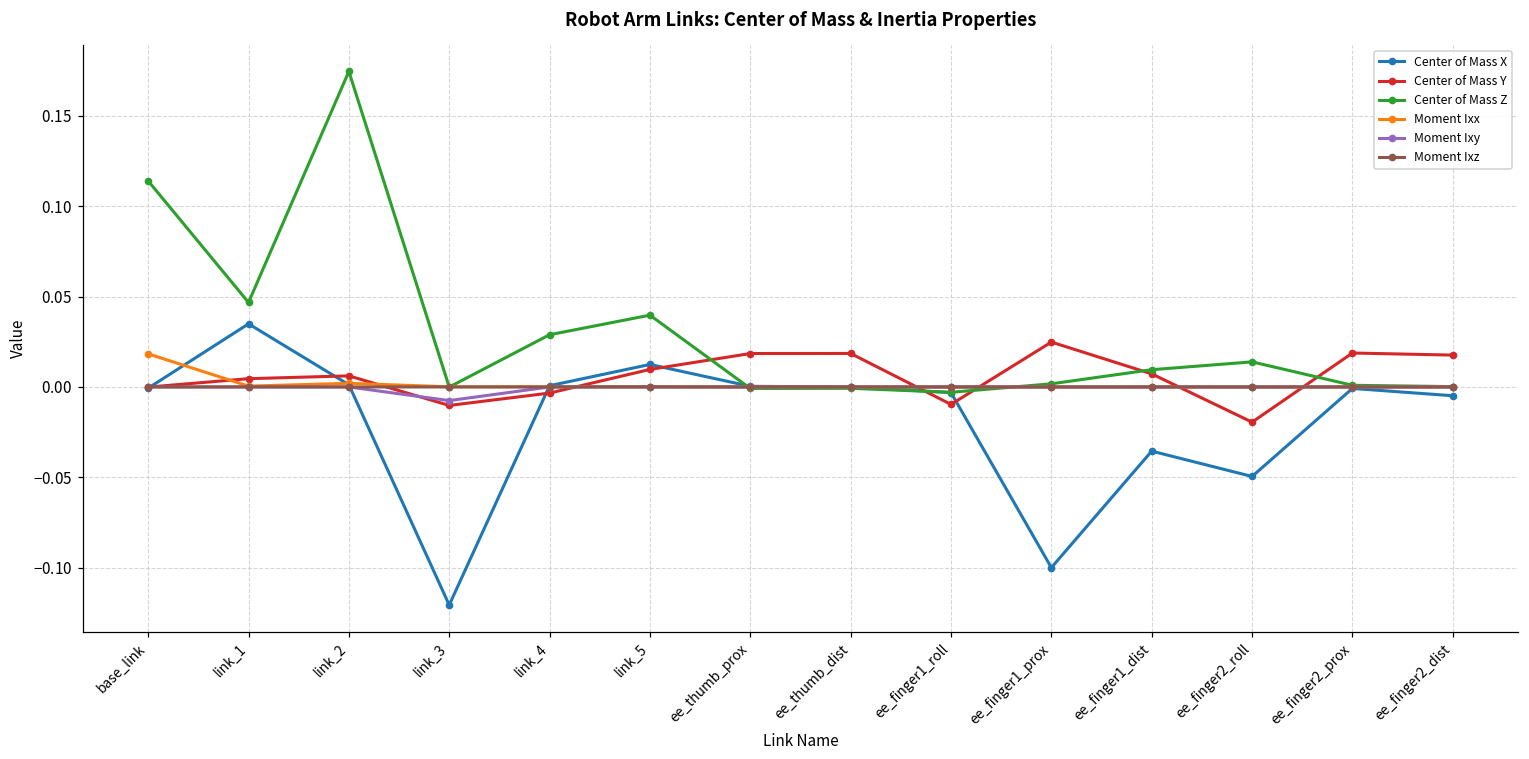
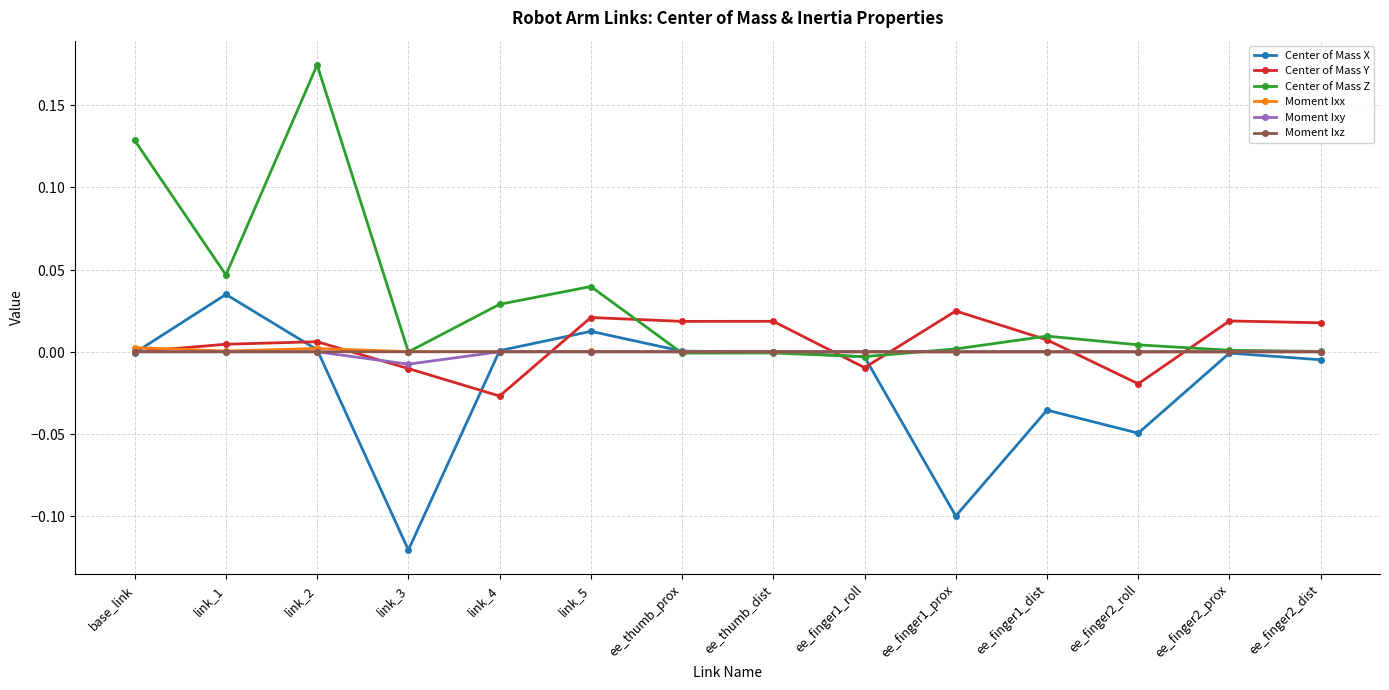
  {
    "Center of Mass X": {
      "link_1": 0.035,
      "link_3": -0.121,
      "link_5": 0.012,
      "ee_finger1_prox": -0.100,
      "ee_finger1_dist": -0.035,
      "ee_finger2_roll": -0.049,
      "ee_finger2_dist": -0.005
    },
    "Center of Mass Y": {
      "link_1": 0.005,
      "link_2": 0.006,
      "link_3": -0.010,
-     "link_4": -0.003,
-     "link_5": 0.010,
+     "link_4": -0.027,
+     "link_5": 0.021,
      "ee_thumb_prox": 0.018,
      "ee_thumb_dist": 0.019,
      "ee_finger1_roll": -0.010,
      "ee_finger1_prox": 0.025,
      "ee_finger1_dist": 0.007,
      "ee_finger2_roll": -0.019,
      "ee_finger2_prox": 0.019,
      "ee_finger2_dist": 0.018
    },
    "Center of Mass Z": {
-     "base_link": 0.114,
+     "base_link": 0.129,
      "link_1": 0.047,
      "link_2": 0.174,
      "link_4": 0.029,
      "link_5": 0.040,
      "ee_finger1_prox": 0.002,
      "ee_finger1_dist": 0.010,
-     "ee_finger2_roll": 0.014
+     "ee_finger2_roll": 0.004
    },
    "Moment Ixx": {
-     "base_link": 0.018
+     "base_link": 0.003
    },
    "Moment Ixy": {
      "link_3": -0.008
    }
  }
